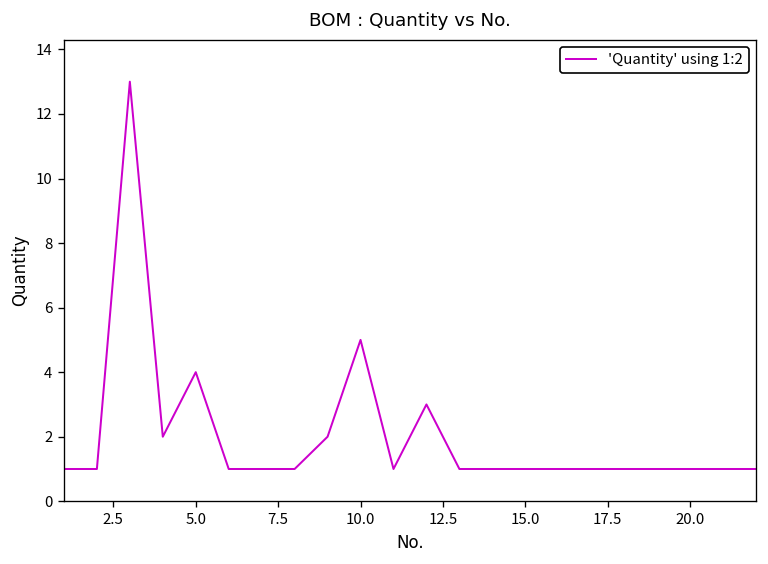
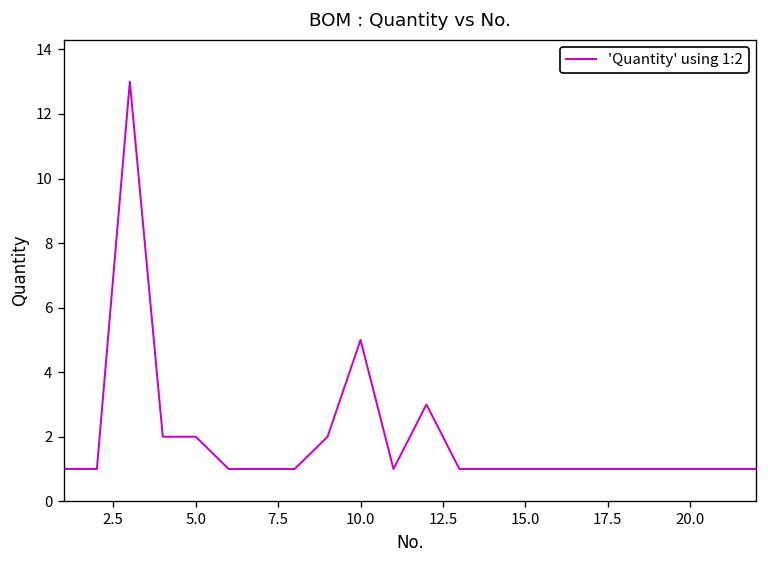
  {
-   "5.0": 4,
+   "5.0": 2,
    "10.0": 5,
    "15.0": 1,
    "20.0": 1
  }
